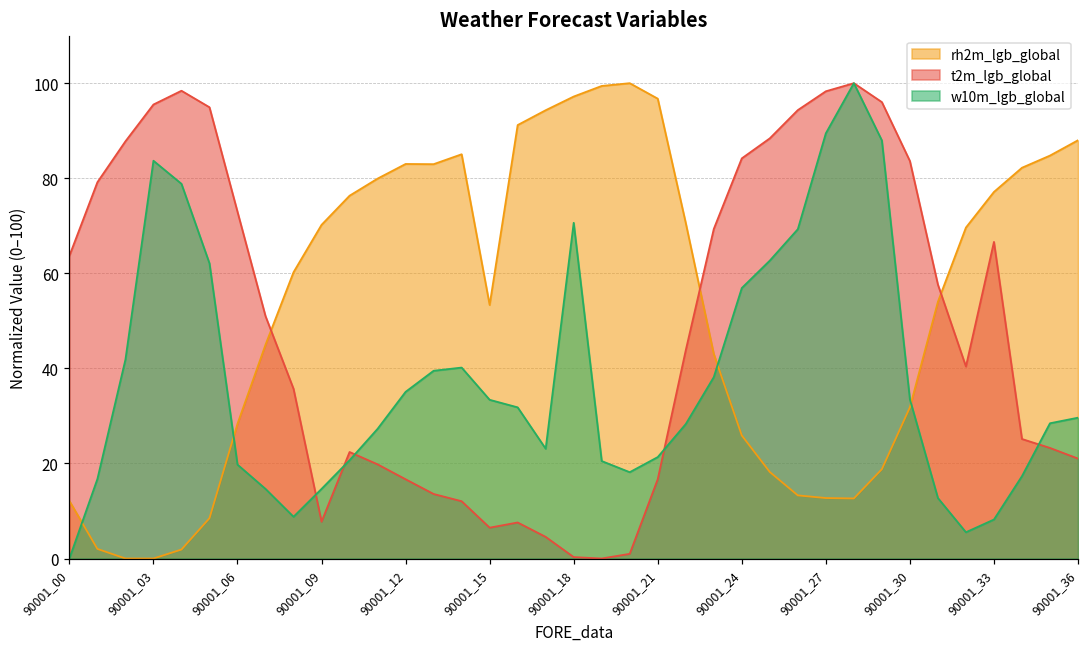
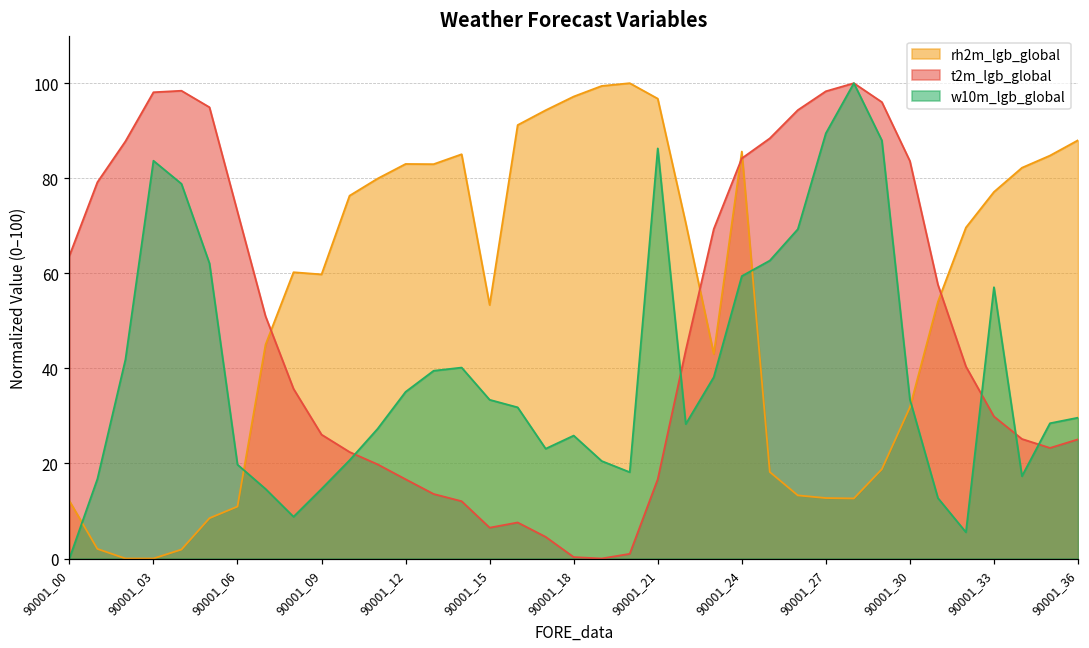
  {
    "rh2m_lgb_global": {
      "90001_00": 12,
      "90001_03": 0,
-     "90001_06": 28,
-     "90001_09": 70,
+     "90001_06": 11,
+     "90001_09": 60,
      "90001_12": 83,
      "90001_15": 53,
      "90001_18": 97,
      "90001_21": 97,
-     "90001_24": 26,
+     "90001_24": 86,
      "90001_27": 13,
      "90001_30": 32,
      "90001_33": 77,
      "90001_36": 88
    },
    "t2m_lgb_global": {
      "90001_00": 64,
-     "90001_03": 96,
+     "90001_03": 98,
      "90001_06": 73,
-     "90001_09": 8,
+     "90001_09": 26,
      "90001_12": 17,
      "90001_15": 6,
      "90001_18": 0,
      "90001_21": 17,
      "90001_24": 84,
      "90001_27": 98,
      "90001_30": 84,
-     "90001_33": 67,
-     "90001_36": 21
+     "90001_33": 30,
+     "90001_36": 25
    },
    "w10m_lgb_global": {
      "90001_00": 0,
      "90001_03": 84,
      "90001_06": 20,
      "90001_09": 15,
      "90001_12": 35,
      "90001_15": 33,
-     "90001_18": 71,
-     "90001_21": 21,
-     "90001_24": 57,
+     "90001_18": 26,
+     "90001_21": 86,
+     "90001_24": 59,
      "90001_27": 89,
      "90001_30": 33,
-     "90001_33": 8,
+     "90001_33": 57,
      "90001_36": 30
    }
  }
